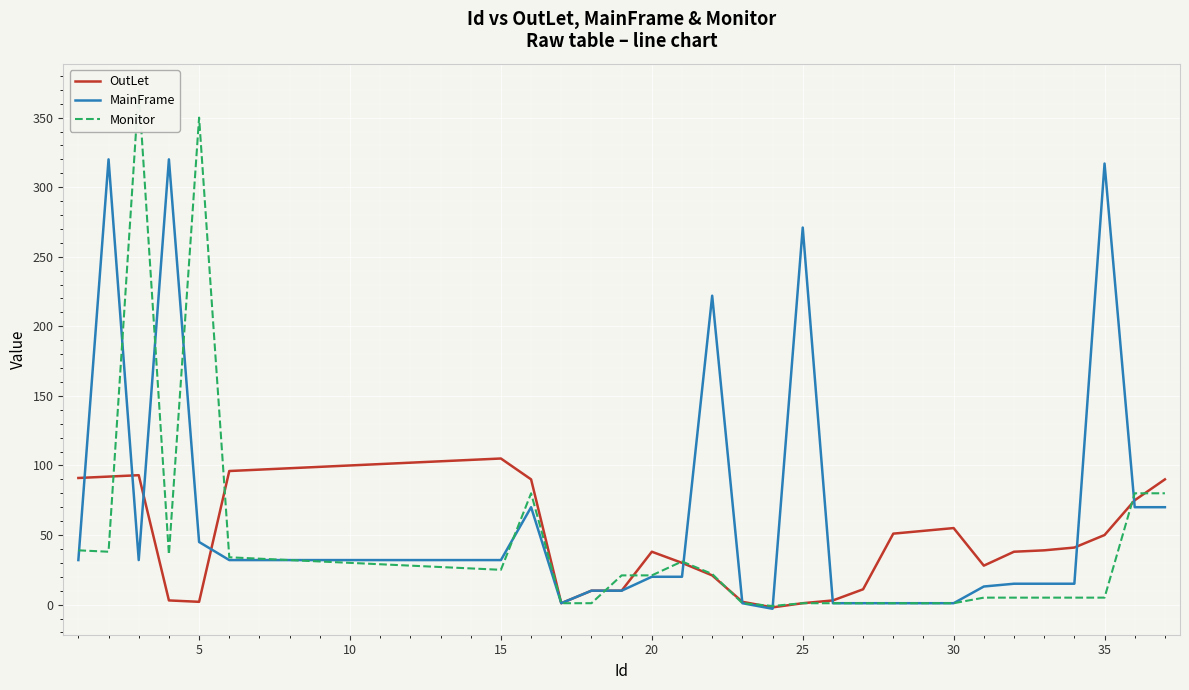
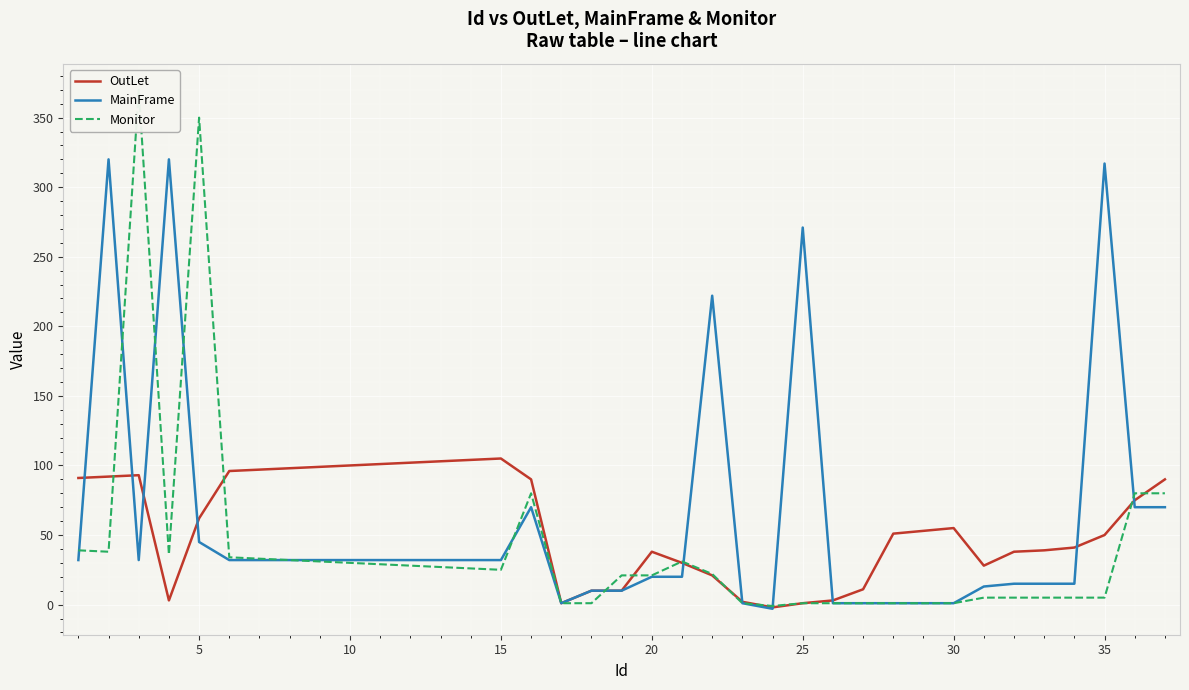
  {
    "OutLet": {
-     "5": 2,
+     "5": 62,
      "10": 100,
      "15": 105,
      "20": 38,
      "30": 55,
      "35": 50
    },
    "MainFrame": {
      "5": 45,
      "10": 32,
      "15": 32,
      "25": 271,
      "35": 317
    },
    "Monitor": {
      "5": 350,
      "10": 30,
      "15": 25,
      "35": 5
    }
  }
